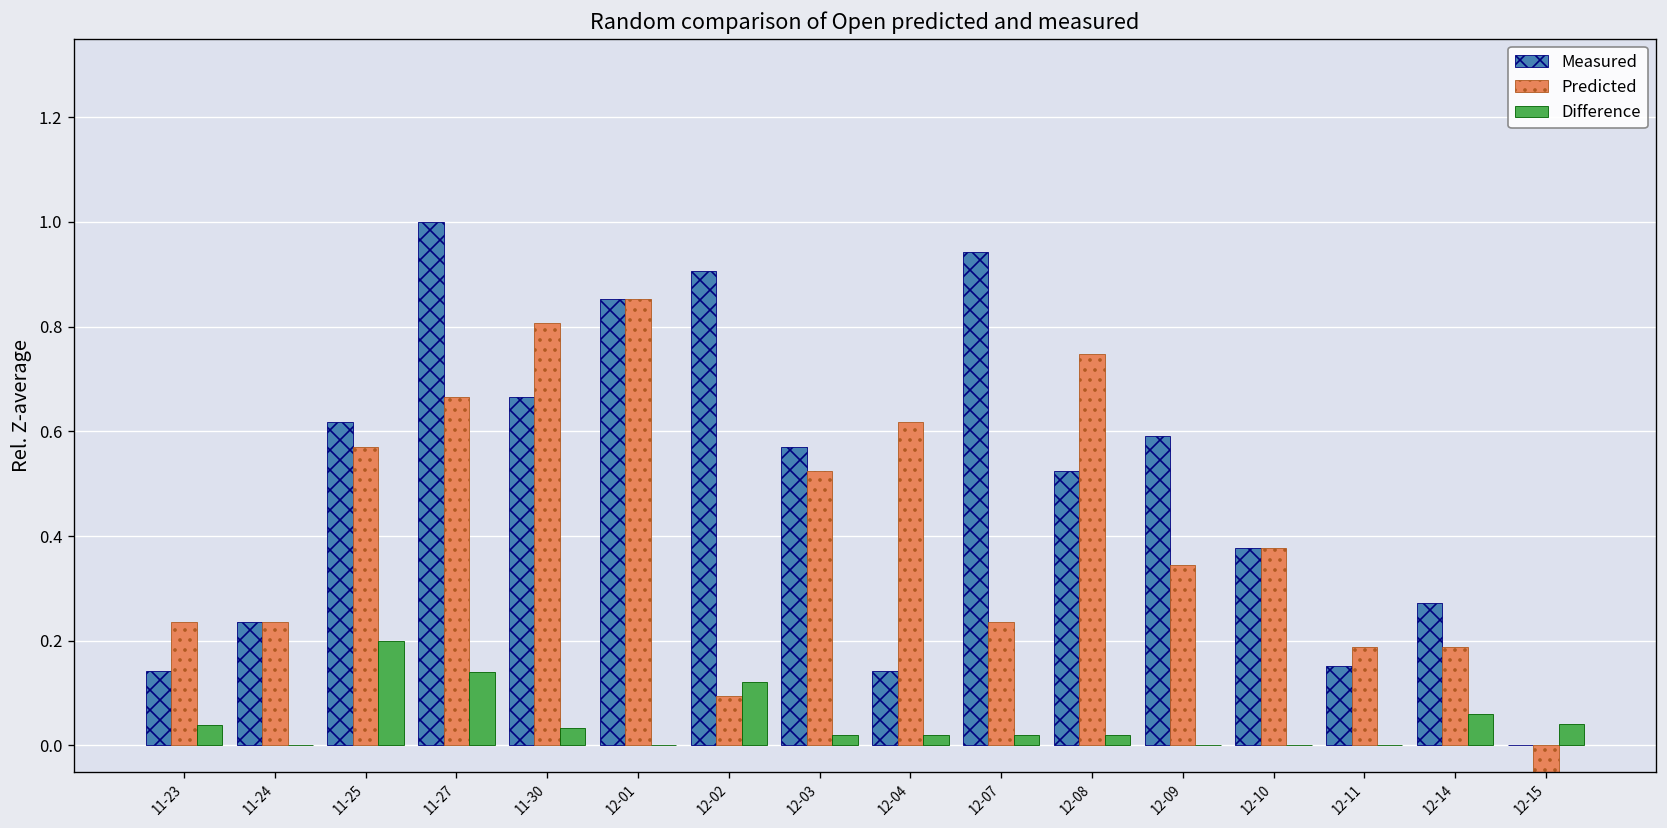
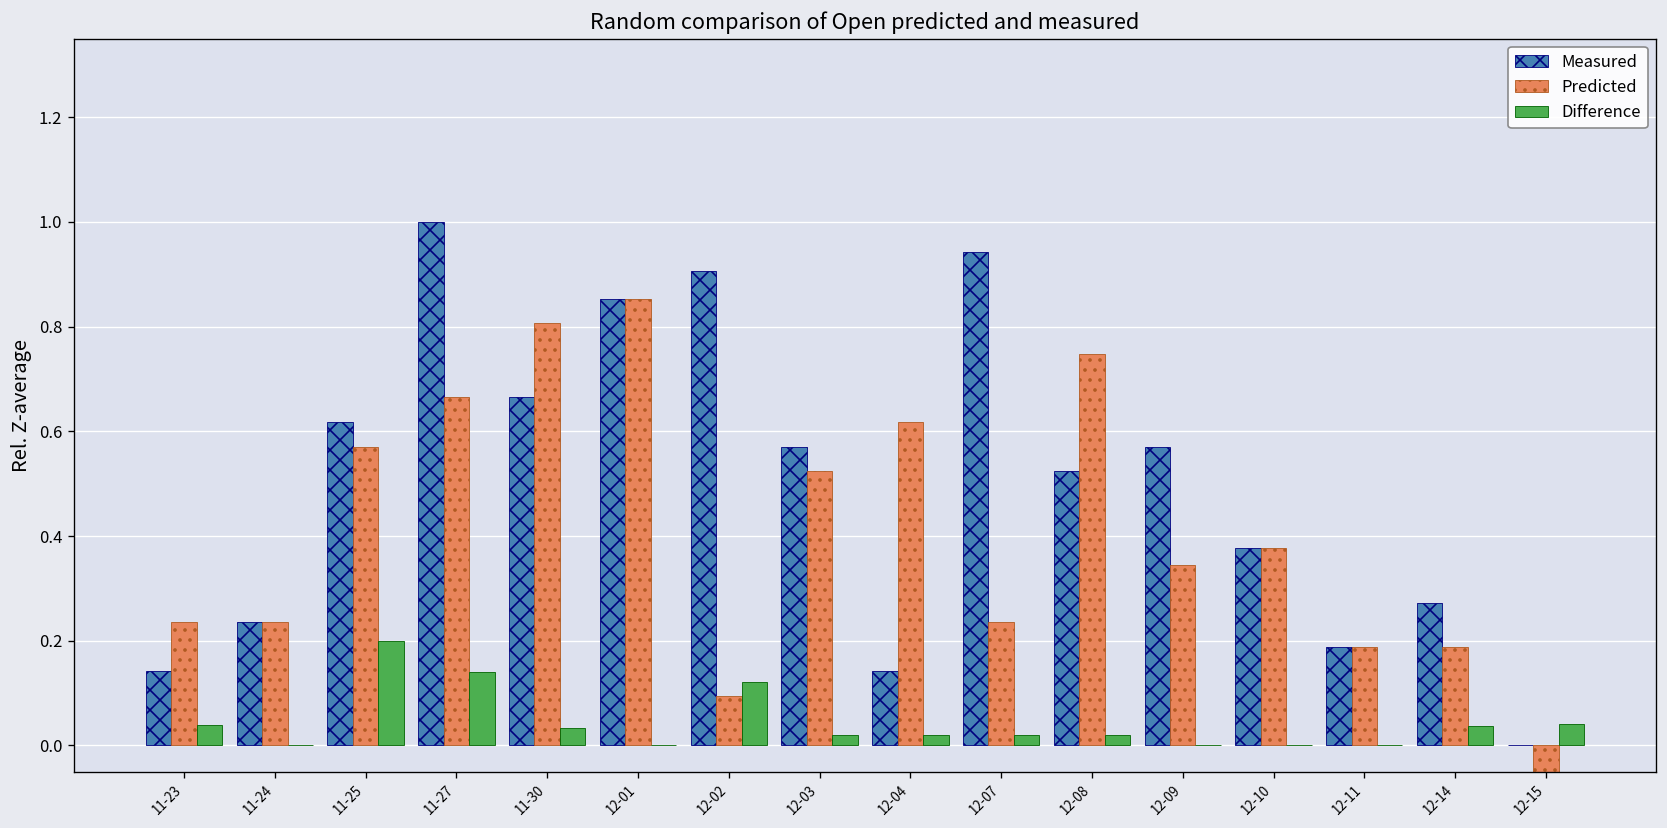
  {
    "Measured": {
      "11-23": 0.14,
      "11-24": 0.24,
      "11-25": 0.62,
      "11-27": 1.00,
      "11-30": 0.66,
      "12-01": 0.85,
      "12-02": 0.91,
      "12-03": 0.57,
      "12-04": 0.14,
      "12-07": 0.94,
      "12-08": 0.52,
-     "12-09": 0.59,
+     "12-09": 0.57,
      "12-10": 0.38,
-     "12-11": 0.15,
+     "12-11": 0.19,
      "12-14": 0.27,
      "12-15": 0.00
    },
    "Predicted": {
      "11-23": 0.24,
      "11-24": 0.24,
      "11-25": 0.57,
      "11-27": 0.66,
      "11-30": 0.81,
      "12-01": 0.85,
      "12-02": 0.09,
      "12-03": 0.52,
      "12-04": 0.62,
      "12-07": 0.24,
      "12-08": 0.75,
      "12-09": 0.35,
      "12-10": 0.38,
      "12-11": 0.19,
      "12-14": 0.19
    },
    "Difference": {
      "11-23": 0.04,
      "11-24": 0.00,
      "11-25": 0.20,
      "11-27": 0.14,
      "11-30": 0.03,
      "12-01": 0.00,
      "12-02": 0.12,
      "12-03": 0.02,
      "12-04": 0.02,
      "12-07": 0.02,
      "12-08": 0.02,
      "12-09": 0.00,
      "12-10": 0.00,
      "12-11": 0.00,
-     "12-14": 0.06,
+     "12-14": 0.04,
      "12-15": 0.04
    }
  }
